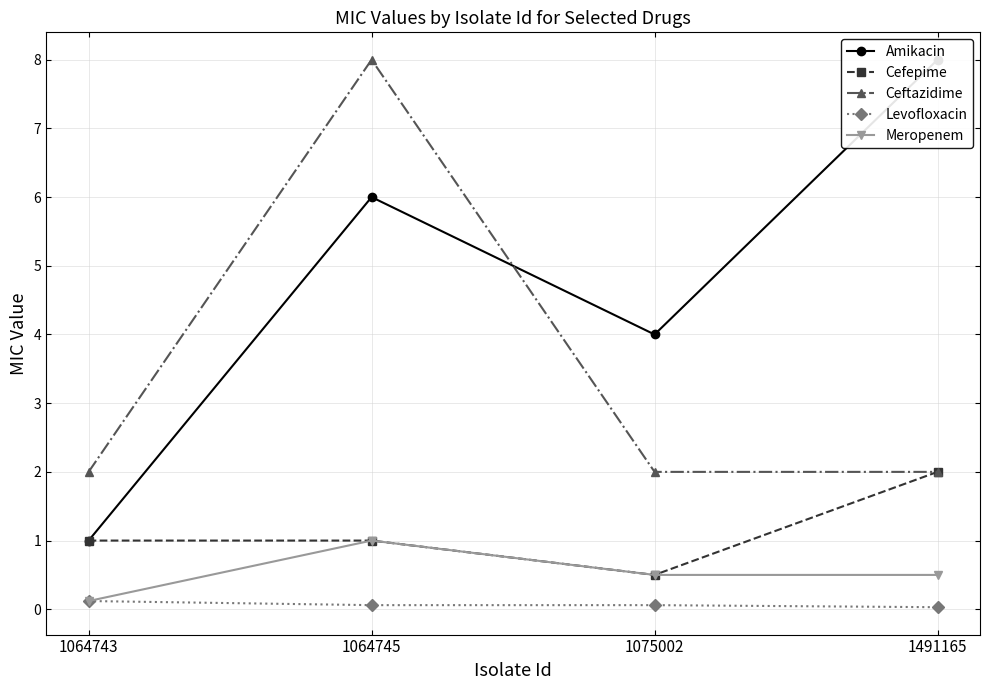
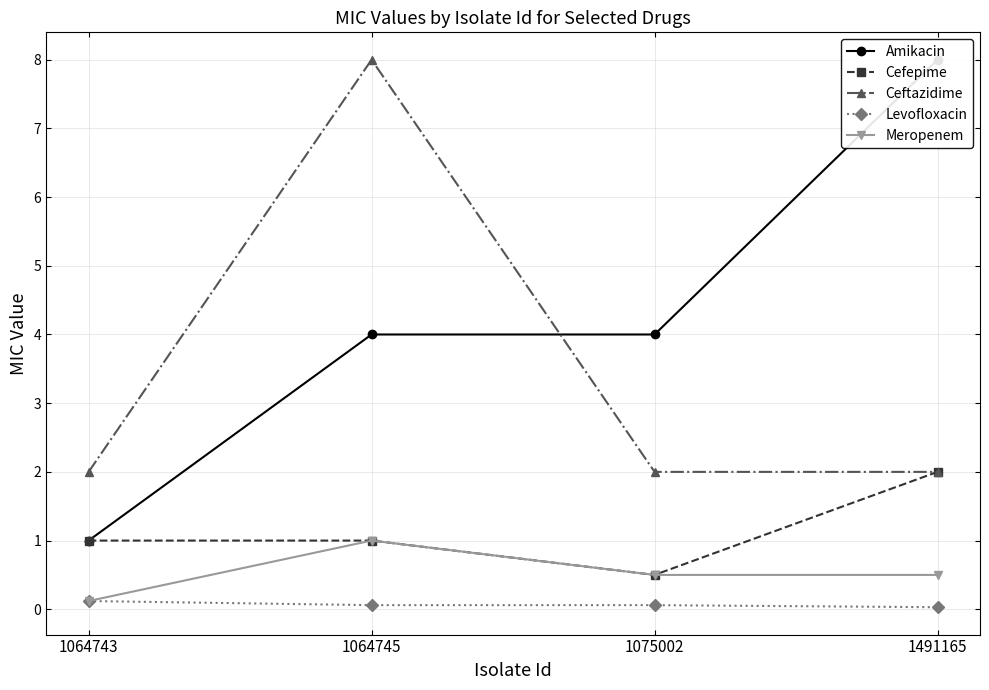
  {
    "Amikacin": {
-     "1064745": 6,
+     "1064745": 4,
      "1075002": 4
    }
  }
